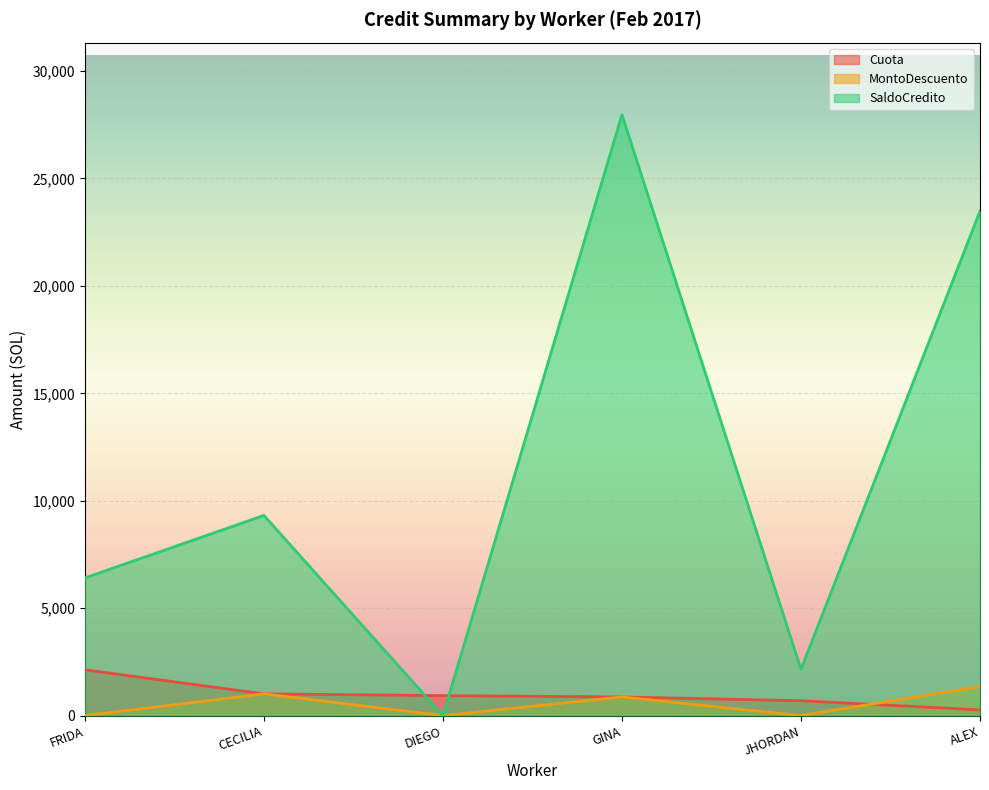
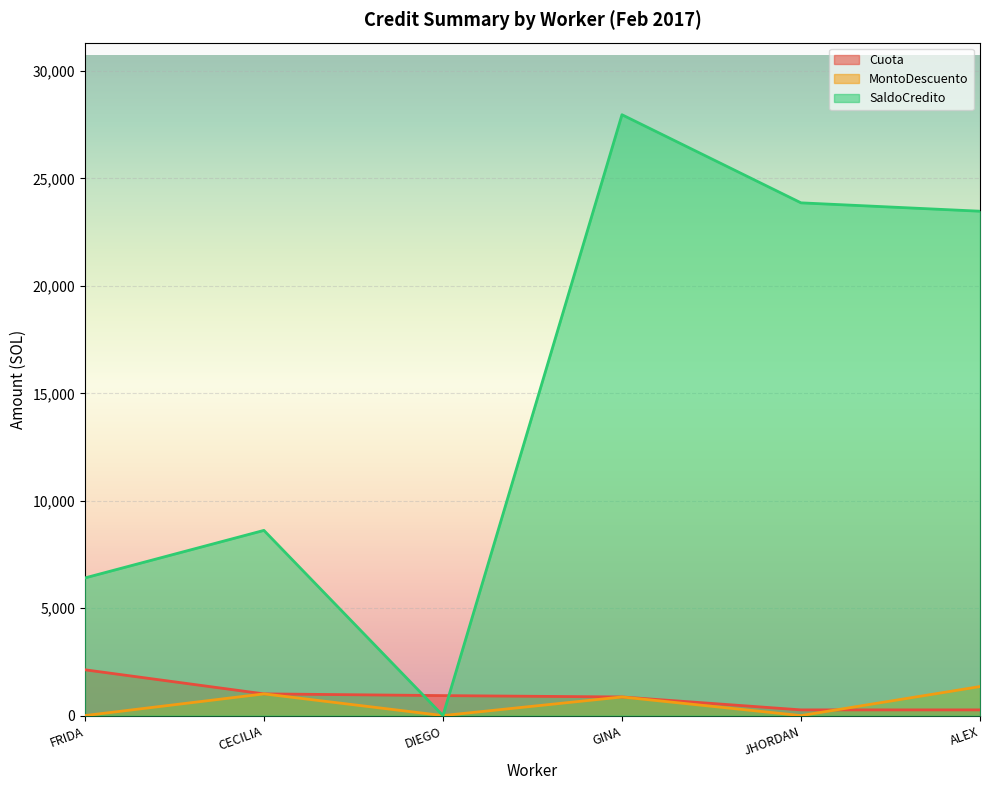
  {
    "Cuota": {
      "FRIDA": "2,100",
      "DIEGO": "900",
-     "JHORDAN": "700",
+     "JHORDAN": "300",
      "ALEX": "300"
    },
    "MontoDescuento": {
      "FRIDA": "0",
      "JHORDAN": "0",
      "ALEX": "1,400"
    },
    "SaldoCredito": {
      "FRIDA": "6,400",
-     "CECILIA": "9,300",
+     "CECILIA": "8,600",
      "GINA": "28,000",
-     "JHORDAN": "2,200",
+     "JHORDAN": "23,900",
      "ALEX": "23,500"
    }
  }
